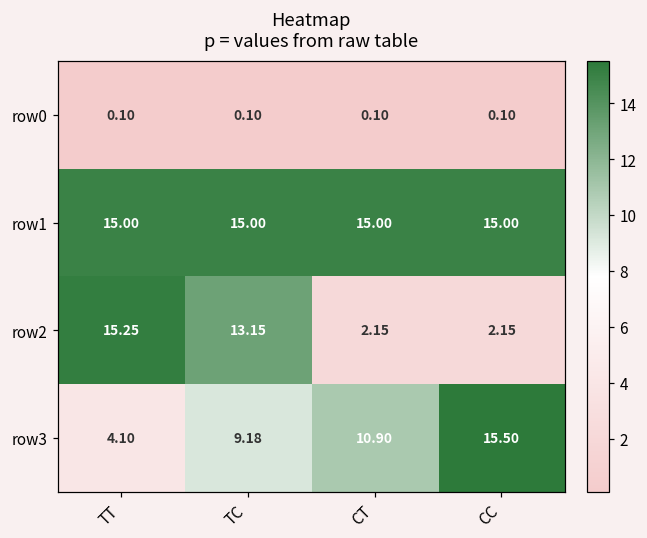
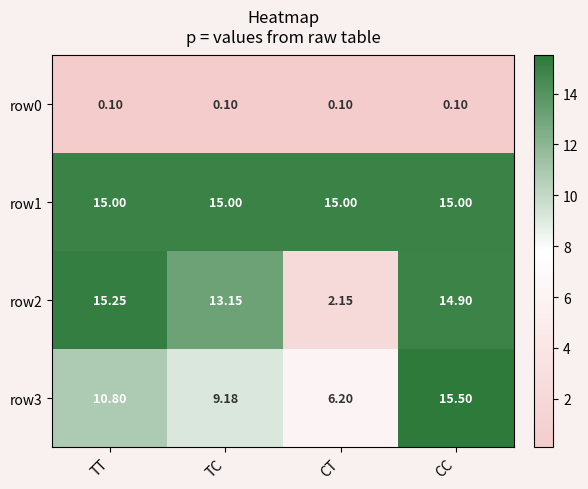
  {
    "row0": {
      "TT": 0.10,
      "TC": 0.10,
      "CT": 0.10,
      "CC": 0.10
    },
    "row1": {
      "TT": 15.00,
      "TC": 15.00,
      "CT": 15.00,
      "CC": 15.00
    },
    "row2": {
      "TT": 15.25,
      "TC": 13.15,
      "CT": 2.15,
-     "CC": 2.15
+     "CC": 14.90
    },
    "row3": {
-     "TT": 4.10,
+     "TT": 10.80,
      "TC": 9.18,
-     "CT": 10.90,
+     "CT": 6.20,
      "CC": 15.50
    }
  }
